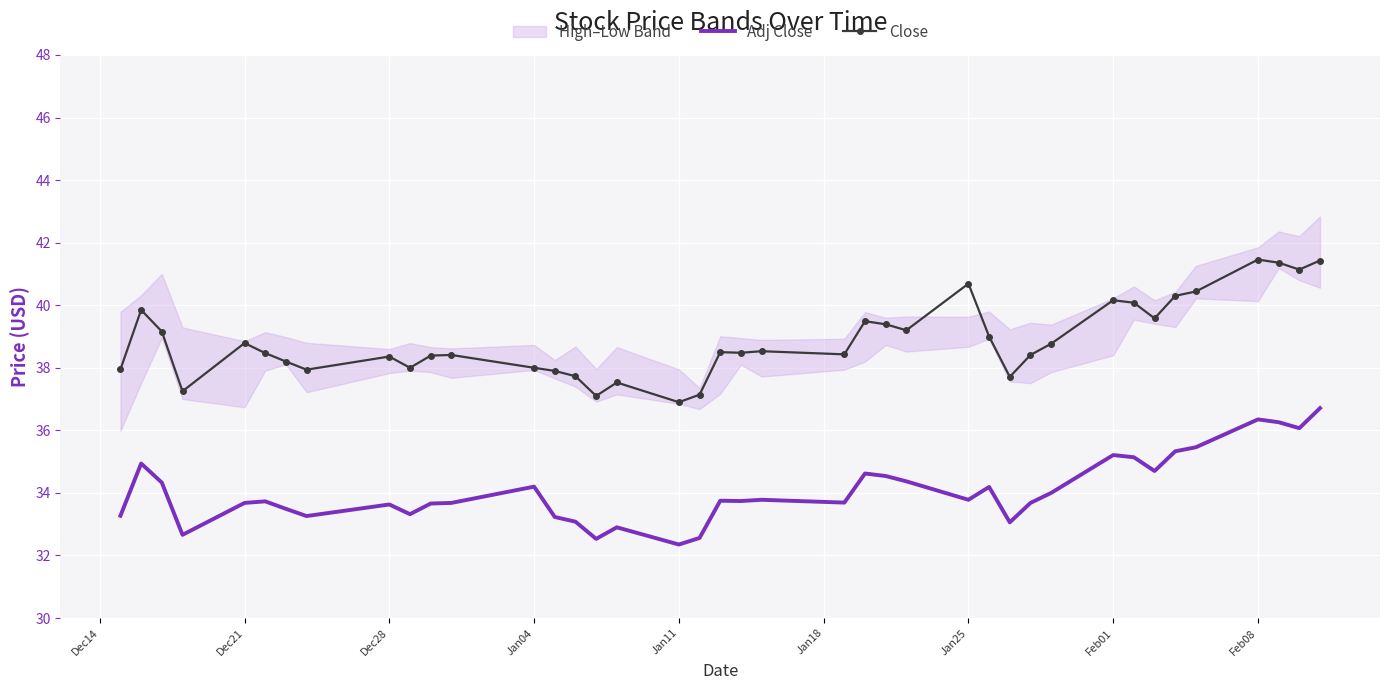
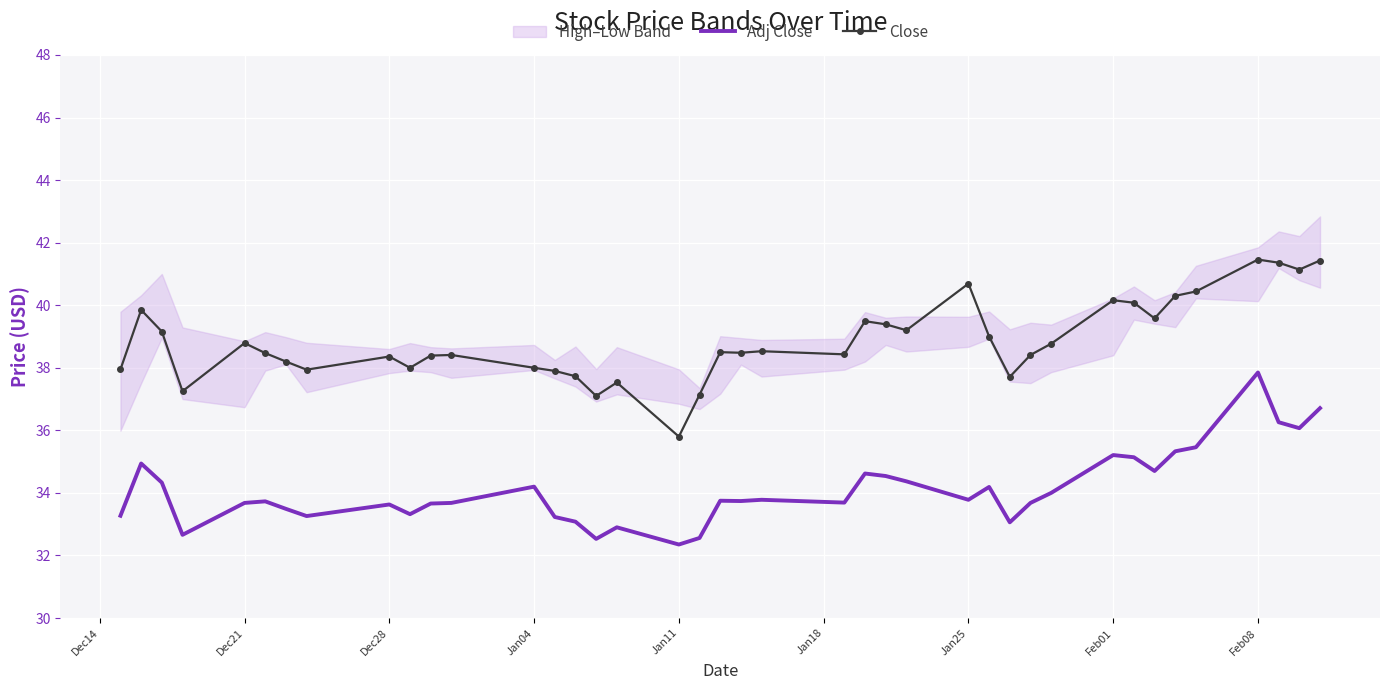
  {
    "Adj Close": {
      "Dec21": 33.7,
      "Dec28": 33.6,
      "Jan04": 34.2,
      "Jan11": 32.4,
      "Jan25": 33.8,
      "Feb01": 35.2,
-     "Feb08": 36.4
+     "Feb08": 37.9
    },
    "Close": {
      "Dec28": 38.4,
      "Jan04": 38.0,
-     "Jan11": 36.9,
+     "Jan11": 35.8,
      "Jan25": 40.7,
      "Feb08": 41.5
    }
  }
